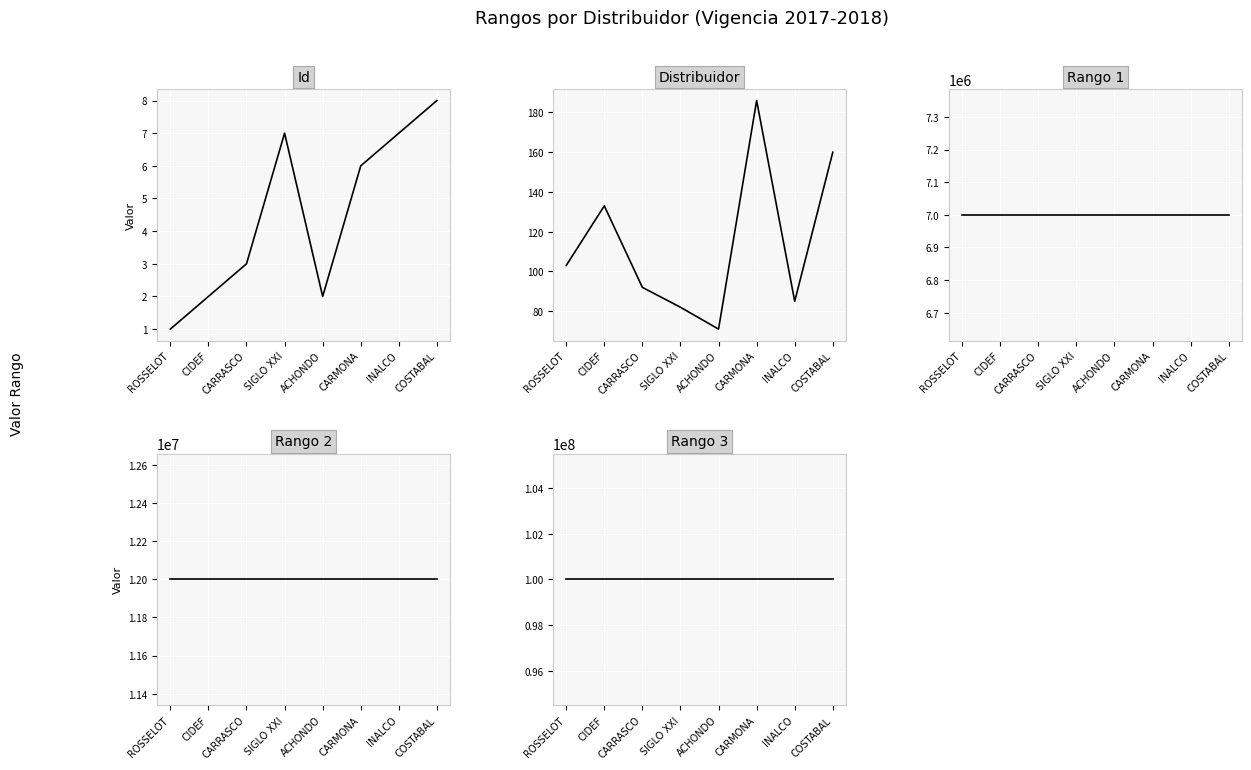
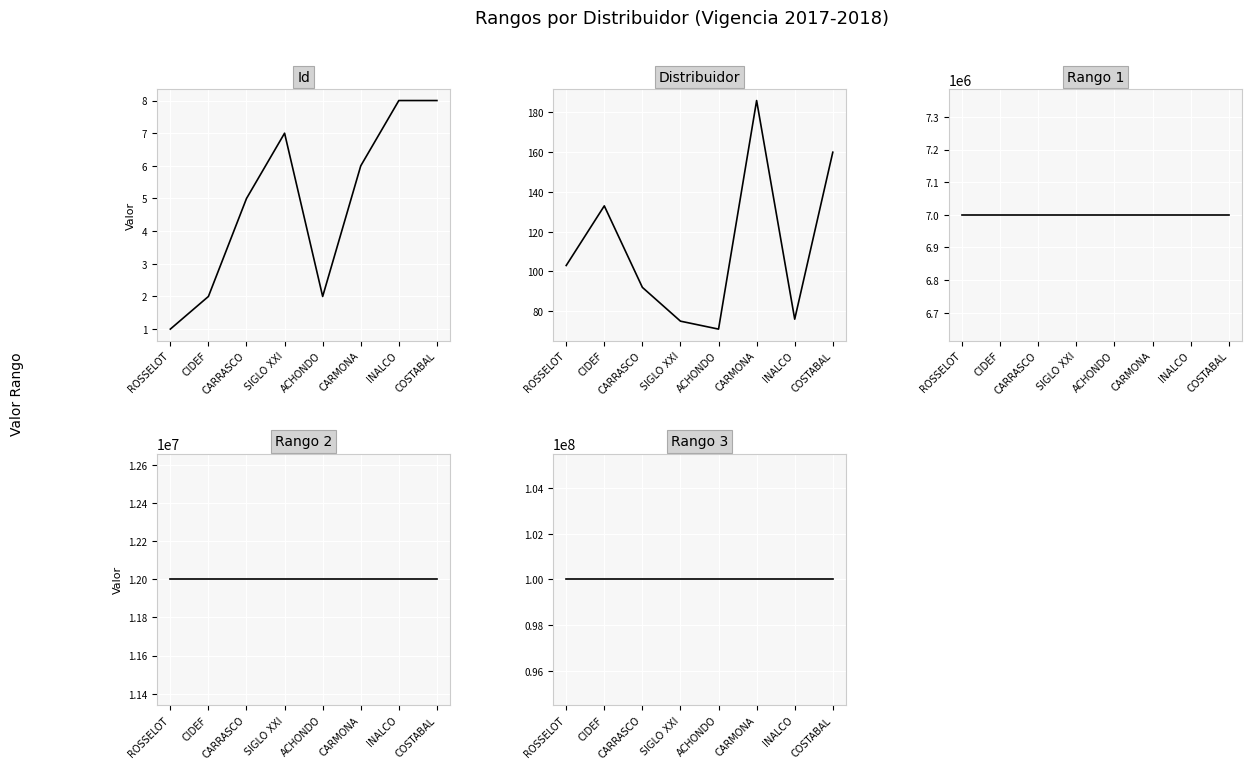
  {
    "Id": {
      "ROSSELOT": 1,
      "CIDEF": 2,
-     "CARRASCO": 3,
+     "CARRASCO": 5,
      "SIGLO XXI": 7,
      "ACHONDO": 2,
      "CARMONA": 6,
-     "INALCO": 7,
+     "INALCO": 8,
      "COSTABAL": 8
    },
    "Distribuidor": {
      "ROSSELOT": 103,
      "CIDEF": 133,
      "CARRASCO": 92,
-     "SIGLO XXI": 82,
+     "SIGLO XXI": 75,
      "ACHONDO": 71,
      "CARMONA": 186,
-     "INALCO": 85,
+     "INALCO": 76,
      "COSTABAL": 160
    },
    "Rango 1": {
      "ROSSELOT": 7000000,
      "CIDEF": 7000000,
      "CARRASCO": 7000000,
      "SIGLO XXI": 7000000,
      "ACHONDO": 7000000,
      "CARMONA": 7000000,
      "INALCO": 7000000,
      "COSTABAL": 7000000
    },
    "Rango 2": {
      "ROSSELOT": 12000000,
      "CIDEF": 12000000,
      "CARRASCO": 12000000,
      "SIGLO XXI": 12000000,
      "ACHONDO": 12000000,
      "CARMONA": 12000000,
      "INALCO": 12000000,
      "COSTABAL": 12000000
    },
    "Rango 3": {
      "ROSSELOT": 100000000,
      "CIDEF": 100000000,
      "CARRASCO": 100000000,
      "SIGLO XXI": 100000000,
      "ACHONDO": 100000000,
      "CARMONA": 100000000,
      "INALCO": 100000000,
      "COSTABAL": 100000000
    }
  }
